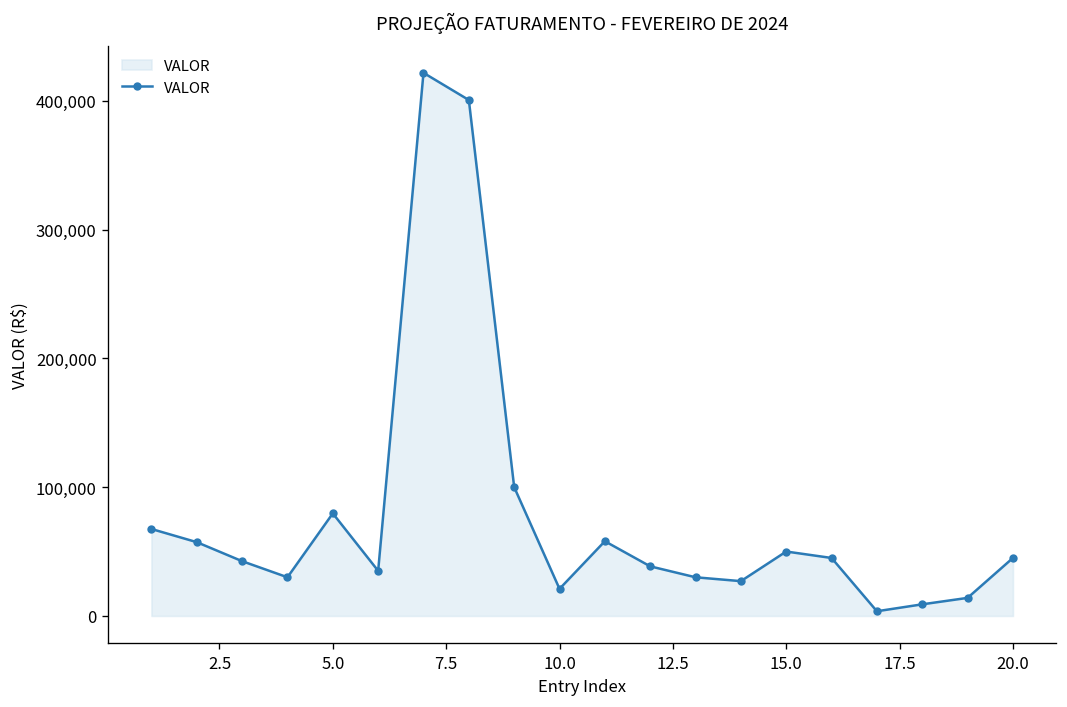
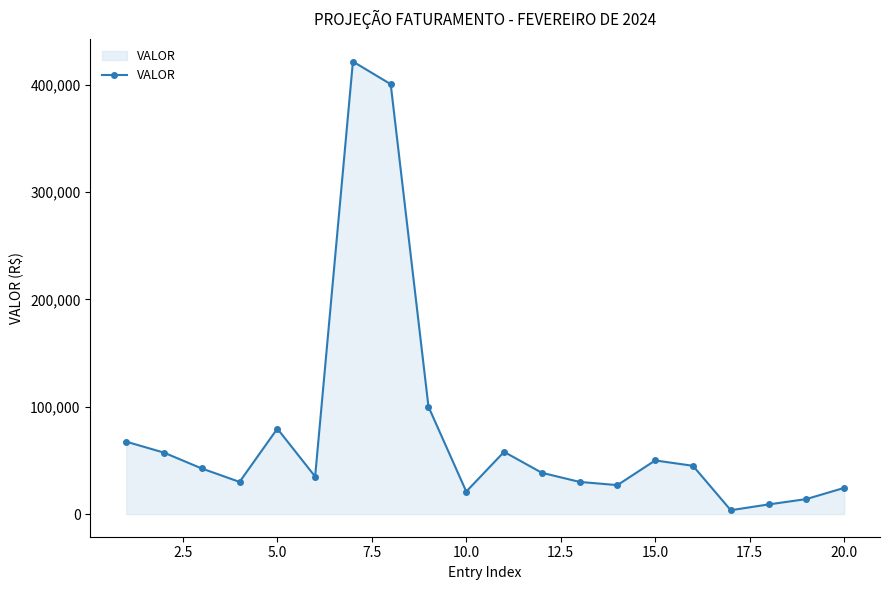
  {
    "5.0": "80,000",
    "10.0": "21,000",
    "15.0": "50,000",
-   "20.0": "45,000"
+   "20.0": "24,000"
  }
